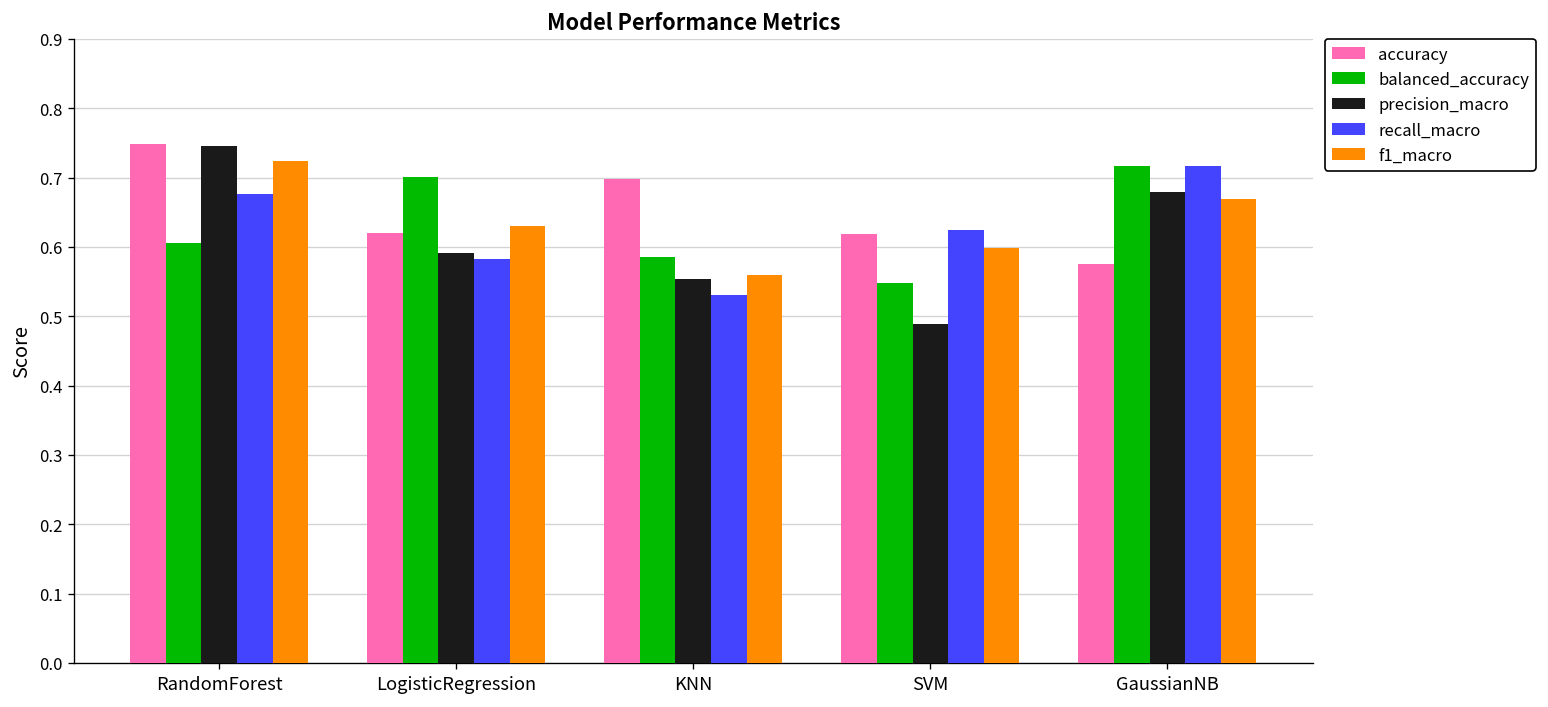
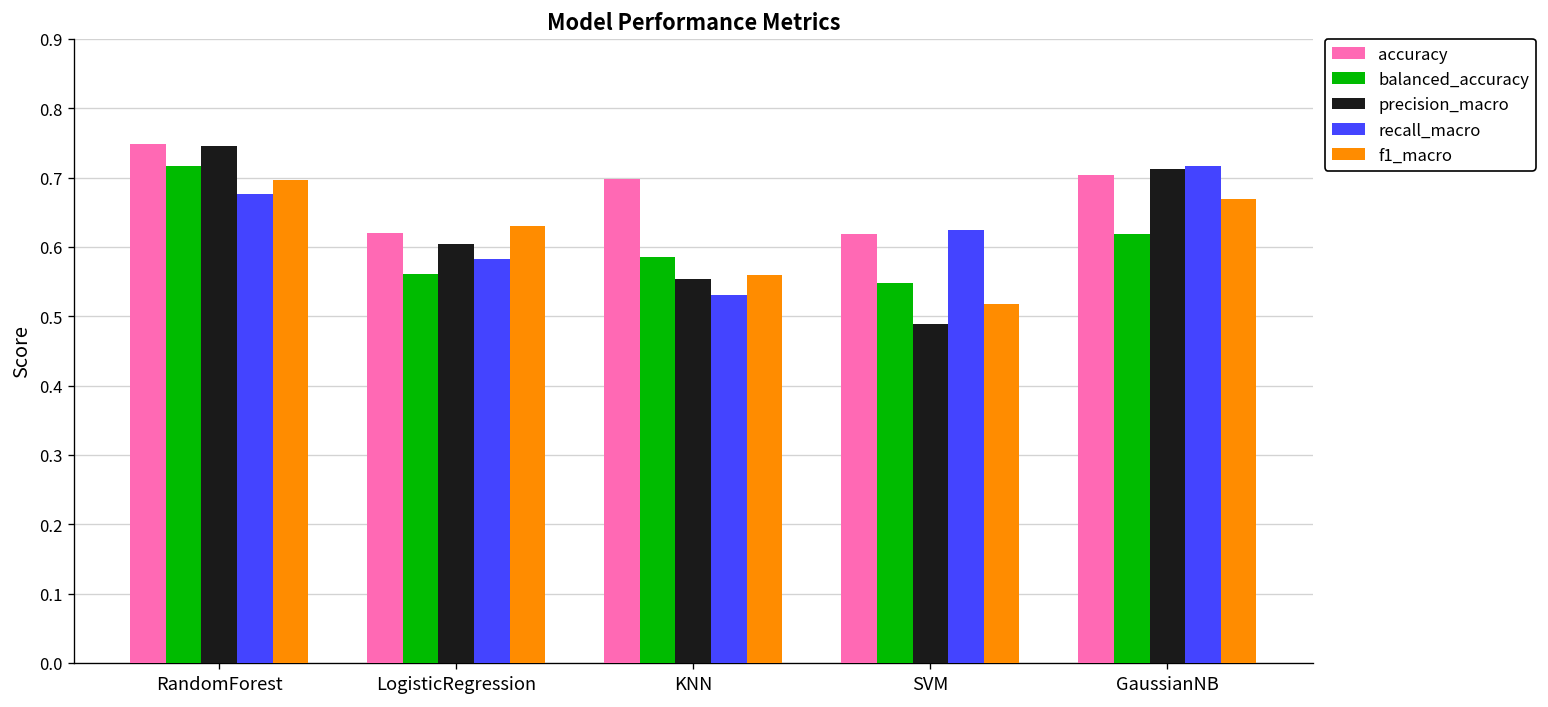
  {
    "accuracy": {
      "RandomForest": 0.75,
      "LogisticRegression": 0.62,
      "KNN": 0.70,
      "SVM": 0.62,
-     "GaussianNB": 0.57
+     "GaussianNB": 0.70
    },
    "balanced_accuracy": {
-     "RandomForest": 0.61,
-     "LogisticRegression": 0.70,
+     "RandomForest": 0.72,
+     "LogisticRegression": 0.56,
      "KNN": 0.59,
      "SVM": 0.55,
-     "GaussianNB": 0.72
+     "GaussianNB": 0.62
    },
    "precision_macro": {
      "RandomForest": 0.75,
-     "LogisticRegression": 0.59,
+     "LogisticRegression": 0.60,
      "KNN": 0.55,
      "SVM": 0.49,
-     "GaussianNB": 0.68
+     "GaussianNB": 0.71
    },
    "recall_macro": {
      "RandomForest": 0.68,
      "LogisticRegression": 0.58,
      "KNN": 0.53,
      "SVM": 0.62,
      "GaussianNB": 0.72
    },
    "f1_macro": {
-     "RandomForest": 0.72,
+     "RandomForest": 0.70,
      "LogisticRegression": 0.63,
      "KNN": 0.56,
-     "SVM": 0.60,
+     "SVM": 0.52,
      "GaussianNB": 0.67
    }
  }
